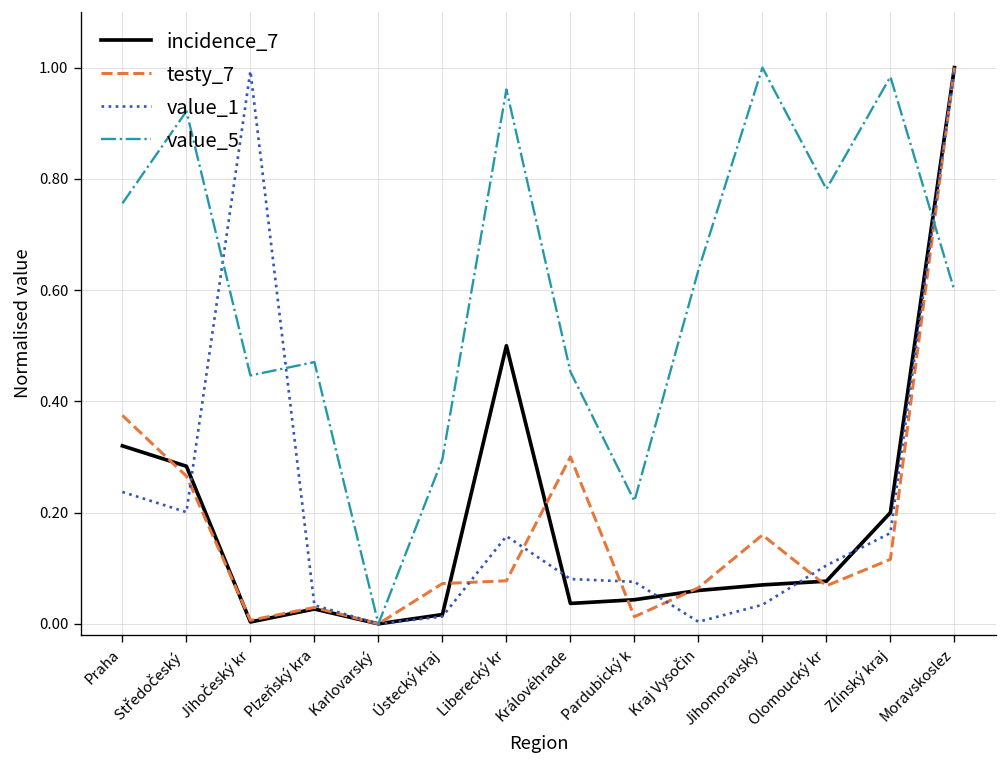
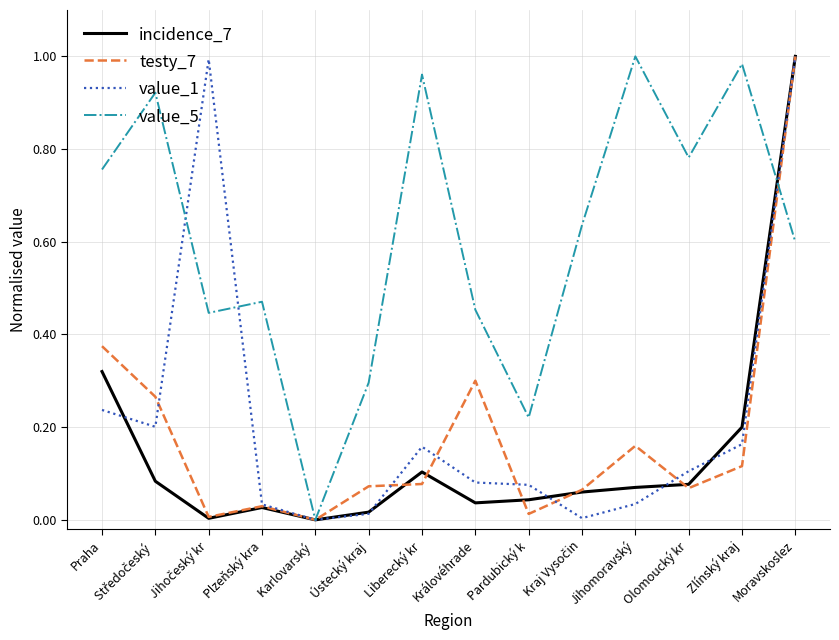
  {
    "incidence_7": {
      "Praha": 0.32,
-     "Středočeský": 0.28,
-     "Liberecký kr": 0.50,
+     "Středočeský": 0.08,
+     "Liberecký kr": 0.10,
      "Královéhrade": 0.04,
      "Pardubický k": 0.04,
      "Jihomoravský": 0.07,
      "Olomoucký kr": 0.08,
      "Zlínský kraj": 0.20
    },
    "testy_7": {
      "Praha": 0.37,
      "Středočeský": 0.27,
      "Ústecký kraj": 0.07,
      "Liberecký kr": 0.08,
      "Královéhrade": 0.30,
      "Pardubický k": 0.01,
      "Jihomoravský": 0.16,
      "Olomoucký kr": 0.07,
      "Zlínský kraj": 0.12
    },
    "value_1": {
      "Praha": 0.24,
      "Středočeský": 0.20,
      "Jihočeský kr": 0.99,
      "Liberecký kr": 0.16,
      "Královéhrade": 0.08,
      "Pardubický k": 0.08,
      "Kraj Vysočin": 0.00,
      "Jihomoravský": 0.03,
      "Olomoucký kr": 0.11,
      "Zlínský kraj": 0.16
    },
    "value_5": {
      "Praha": 0.76,
      "Středočeský": 0.92,
      "Jihočeský kr": 0.45,
      "Plzeňský kra": 0.47,
      "Ústecký kraj": 0.30,
      "Liberecký kr": 0.96,
      "Královéhrade": 0.45,
      "Pardubický k": 0.22,
      "Kraj Vysočin": 0.64,
      "Jihomoravský": 1.00,
      "Olomoucký kr": 0.78,
      "Zlínský kraj": 0.98,
      "Moravskoslez": 0.60
    }
  }
